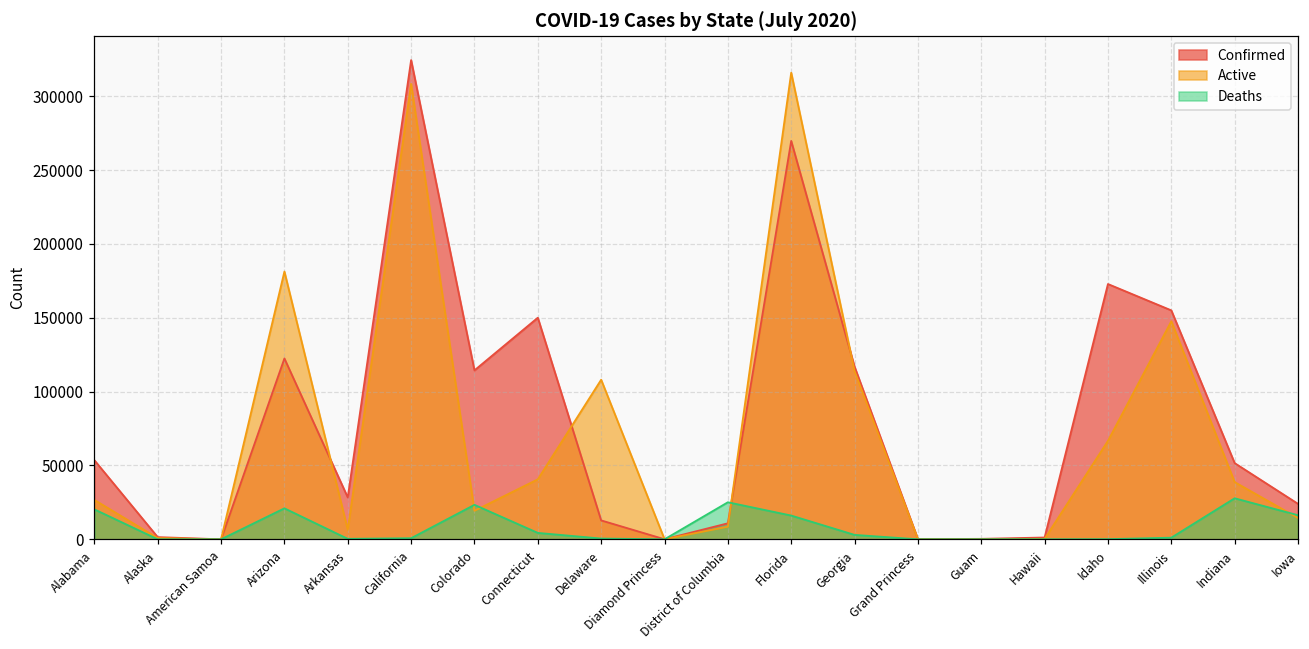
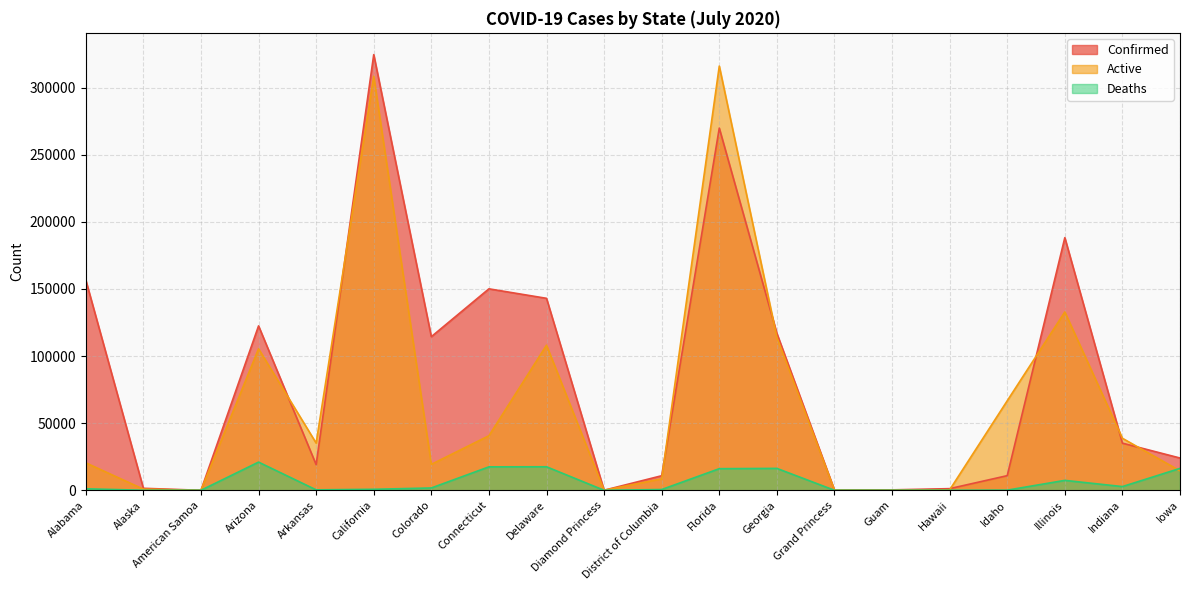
  {
    "Confirmed": {
-     "Alabama": 54000,
+     "Alabama": 157000,
      "Arizona": 122000,
-     "Arkansas": 28000,
+     "Arkansas": 19000,
      "California": 325000,
      "Colorado": 114000,
      "Connecticut": 150000,
-     "Delaware": 13000,
+     "Delaware": 143000,
      "District of Columbia": 11000,
      "Florida": 270000,
      "Georgia": 117000,
-     "Idaho": 173000,
-     "Illinois": 155000,
-     "Indiana": 52000,
+     "Idaho": 11000,
+     "Illinois": 188000,
+     "Indiana": 35000,
      "Iowa": 24000
    },
    "Active": {
-     "Alabama": 27000,
-     "Arizona": 181000,
-     "Arkansas": 6000,
+     "Alabama": 20000,
+     "Arizona": 105000,
+     "Arkansas": 35000,
      "California": 308000,
      "Colorado": 19000,
      "Connecticut": 41000,
      "Delaware": 108000,
      "District of Columbia": 9000,
      "Florida": 316000,
      "Georgia": 114000,
      "Idaho": 67000,
-     "Illinois": 148000,
+     "Illinois": 133000,
      "Indiana": 39000
    },
    "Deaths": {
-     "Alabama": 20000,
+     "Alabama": 1000,
      "Arizona": 21000,
      "Arkansas": 0,
      "California": 1000,
-     "Colorado": 23000,
-     "Connecticut": 4000,
-     "Delaware": 1000,
-     "District of Columbia": 25000,
+     "Colorado": 2000,
+     "Connecticut": 17000,
+     "Delaware": 18000,
+     "District of Columbia": 1000,
      "Florida": 16000,
-     "Georgia": 3000,
+     "Georgia": 16000,
      "Idaho": 0,
-     "Illinois": 1000,
-     "Indiana": 28000
+     "Illinois": 7000,
+     "Indiana": 3000
    }
  }
